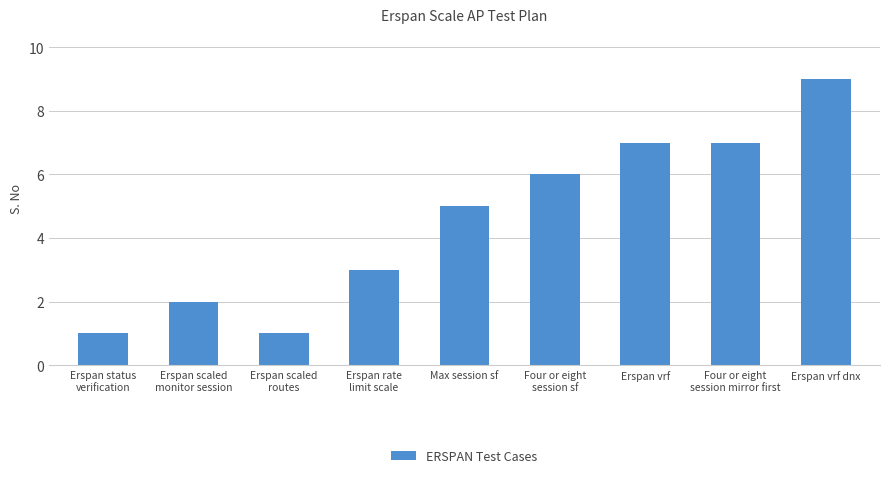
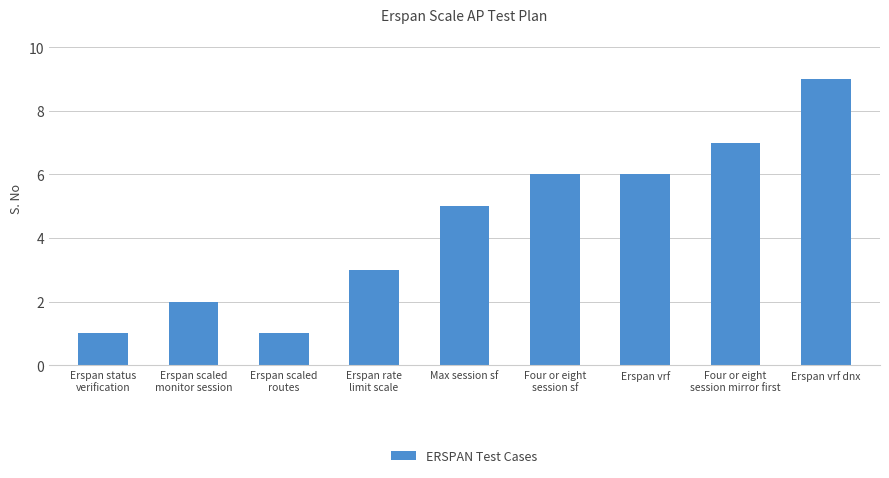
  {
    "Erspan status verification": 1,
    "Erspan scaled monitor session": 2,
    "Erspan scaled routes": 1,
    "Erspan rate limit scale": 3,
    "Max session sf": 5,
    "Four or eight session sf": 6,
-   "Erspan vrf": 7,
+   "Erspan vrf": 6,
    "Four or eight session mirror first": 7,
    "Erspan vrf dnx": 9
  }
